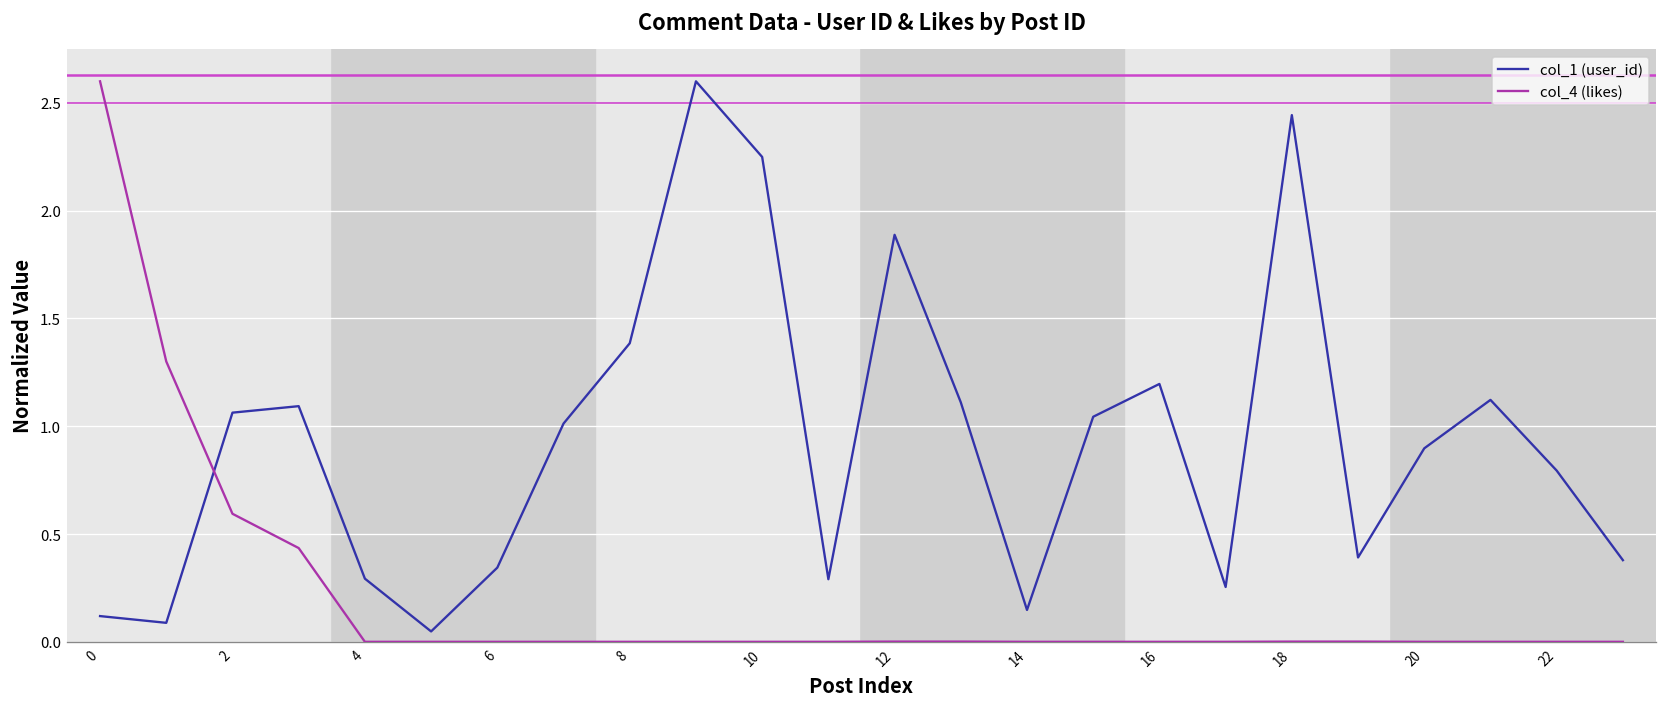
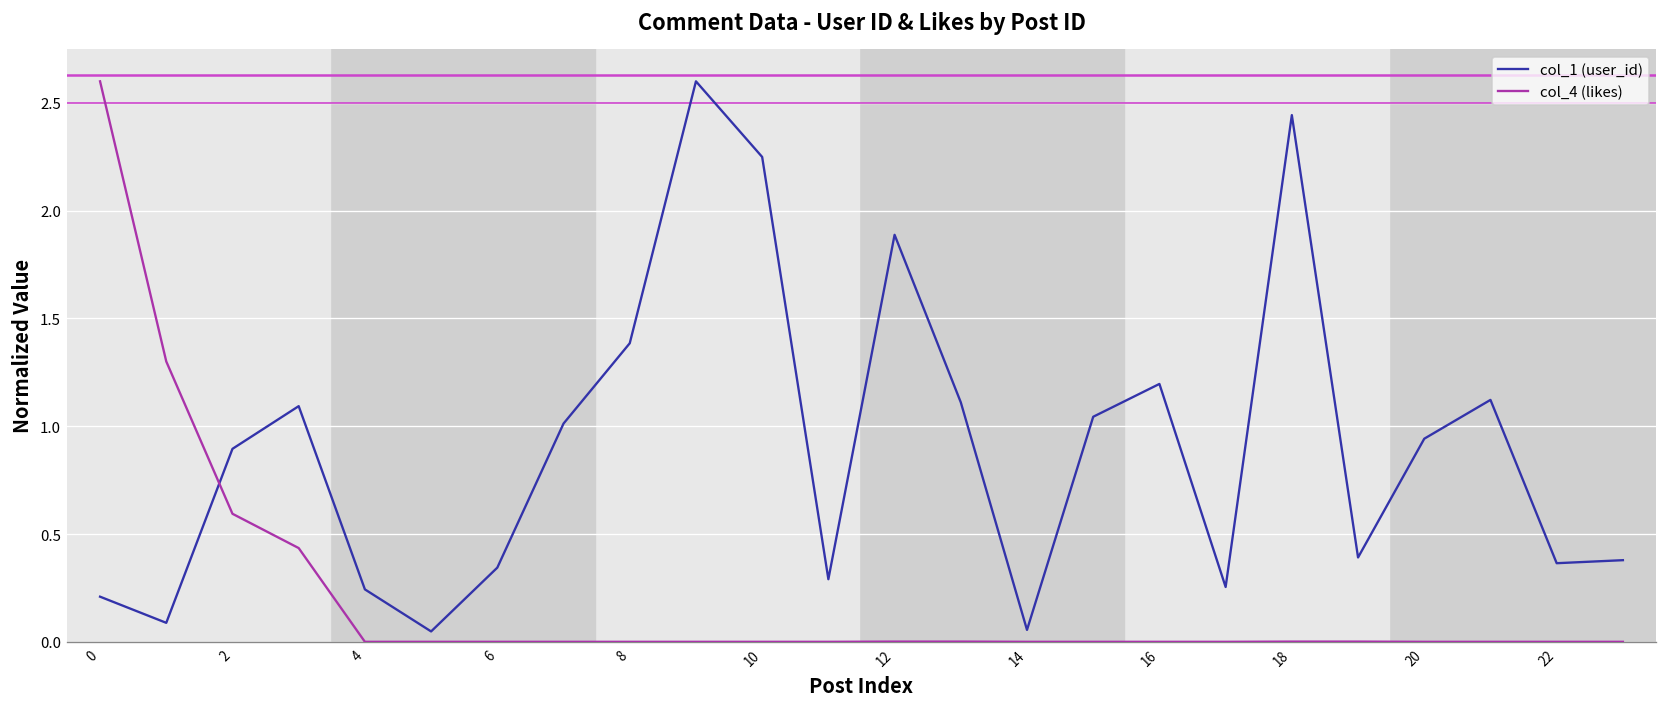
  {
    "col_1 (user_id)": {
-     "0": 0.12,
-     "2": 1.06,
-     "4": 0.29,
+     "0": 0.21,
+     "2": 0.90,
+     "4": 0.24,
      "6": 0.34,
      "8": 1.38,
      "10": 2.25,
      "12": 1.89,
-     "14": 0.15,
+     "14": 0.06,
      "16": 1.20,
      "18": 2.44,
-     "20": 0.90,
-     "22": 0.79
+     "20": 0.94,
+     "22": 0.36
    },
    "col_4 (likes)": {
      "0": 2.60,
      "2": 0.59,
      "4": 0.00,
      "6": 0.00,
      "8": 0.00,
      "10": 0.00,
      "12": 0.00,
      "14": 0.00,
      "16": 0.00,
      "18": 0.00,
      "20": 0.00,
      "22": 0.00
    }
  }
